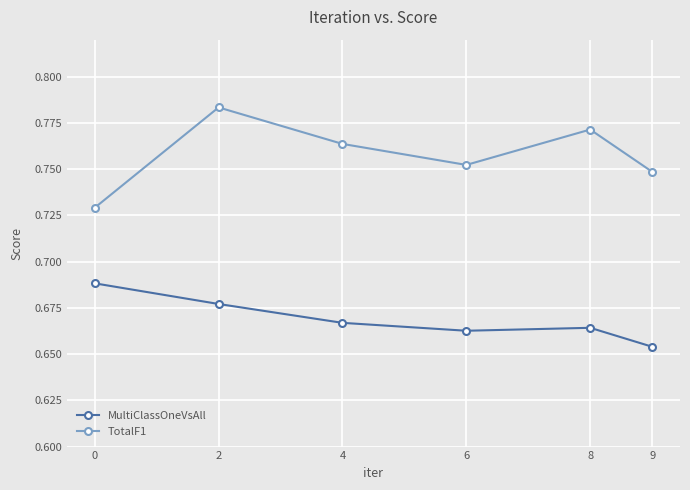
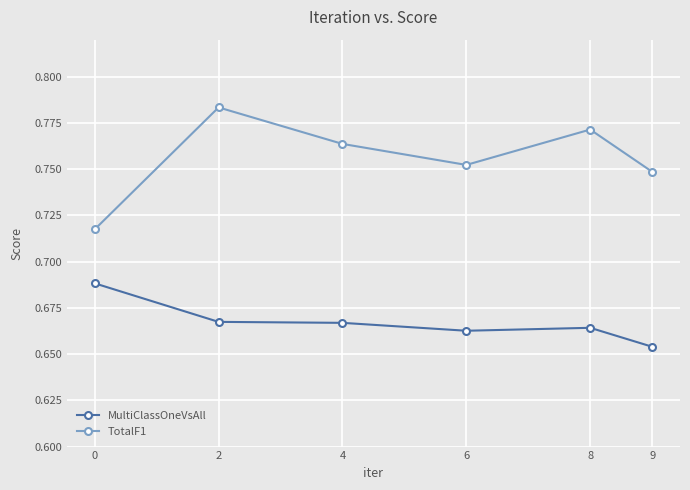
  {
    "MultiClassOneVsAll": {
      "0": 0.688,
-     "2": 0.677,
+     "2": 0.667,
      "4": 0.667,
      "6": 0.663,
      "8": 0.664,
      "9": 0.654
    },
    "TotalF1": {
-     "0": 0.729,
+     "0": 0.717,
      "2": 0.783,
      "4": 0.764,
      "6": 0.752,
      "8": 0.771,
      "9": 0.749
    }
  }
